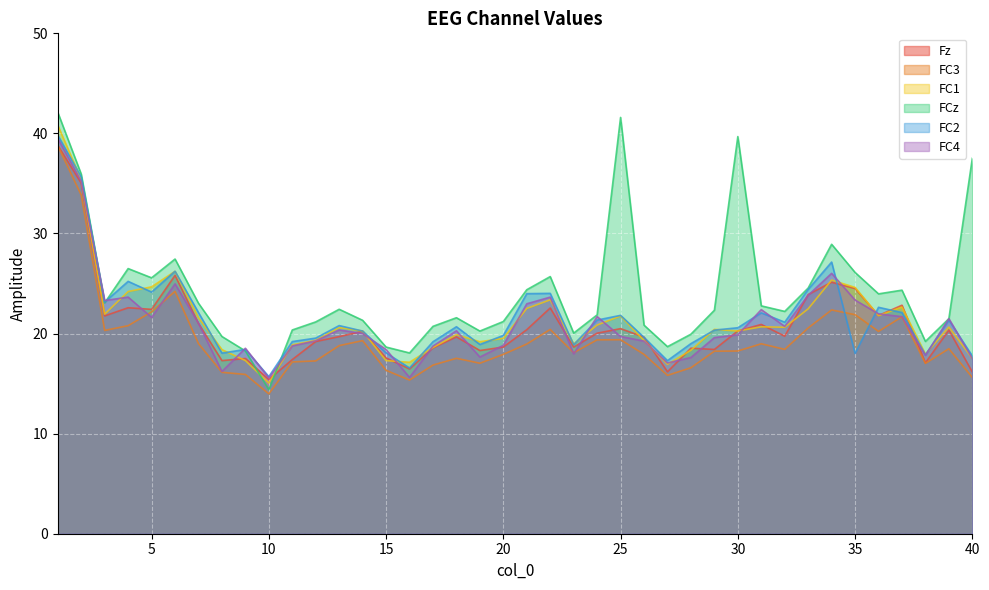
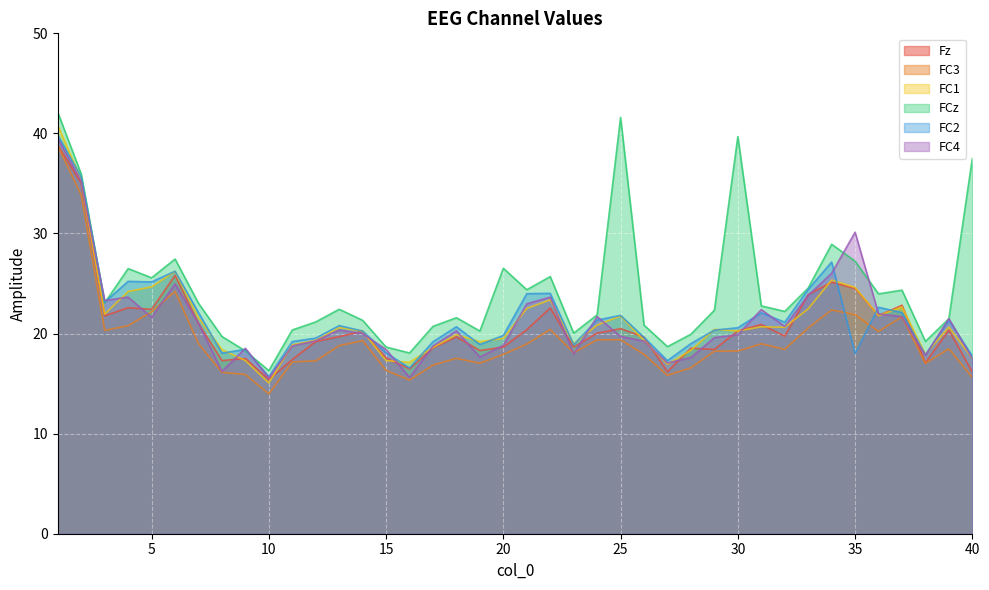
  {
    "FCz": {
      "5": 25.6,
-     "10": 14.4,
-     "20": 21.2,
+     "10": 16.3,
+     "20": 26.5,
      "25": 41.6,
      "30": 39.7,
-     "35": 26.1,
+     "35": 27.2,
      "40": 37.5
    },
    "FC2": {
-     "5": 24.2,
+     "5": 25.2,
      "15": 18.1,
      "20": 19.8,
      "30": 20.6,
      "35": 18.0
    },
    "FC4": {
      "5": 21.6,
      "25": 19.7,
      "30": 19.9,
-     "35": 23.3
+     "35": 30.1
    }
  }
